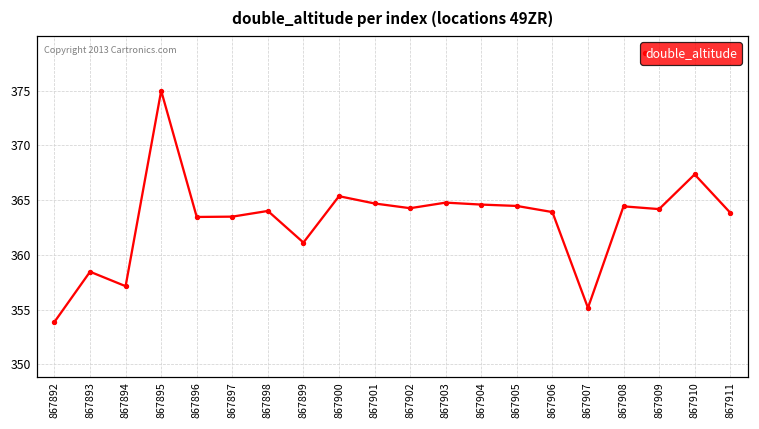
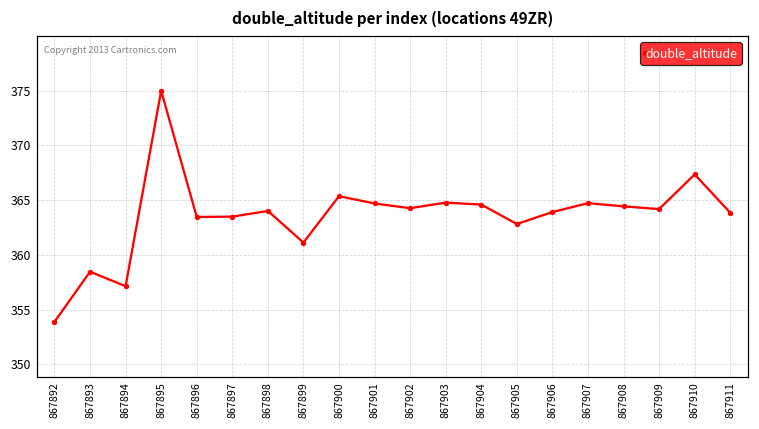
  {
    "867892": 354,
    "867893": 358,
    "867894": 357,
    "867895": 375,
    "867896": 363,
    "867897": 363,
    "867898": 364,
    "867899": 361,
    "867900": 365,
    "867901": 365,
    "867902": 364,
    "867903": 365,
    "867904": 365,
-   "867905": 364,
+   "867905": 363,
    "867906": 364,
-   "867907": 355,
+   "867907": 365,
    "867908": 364,
    "867909": 364,
    "867910": 367,
    "867911": 364
  }
